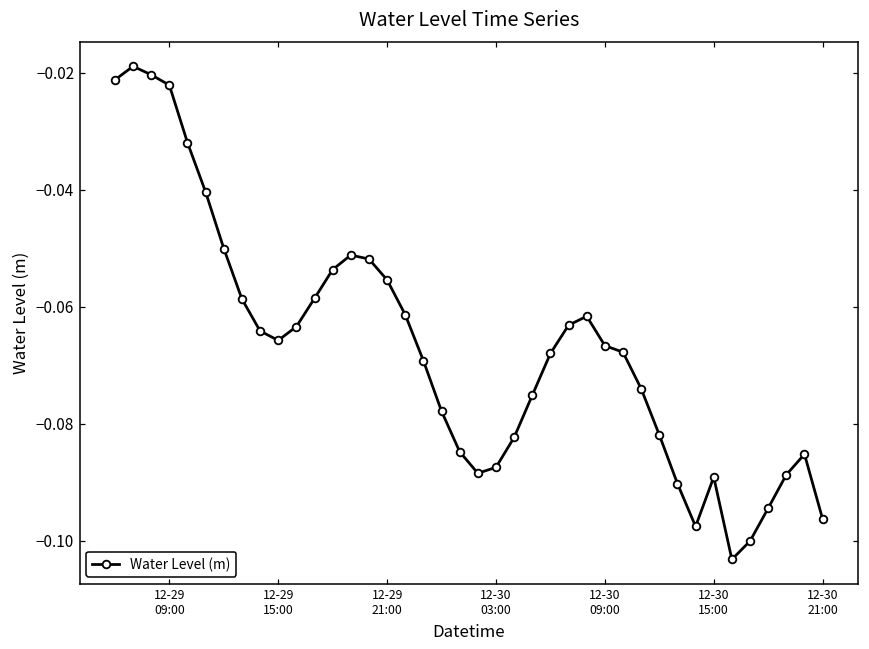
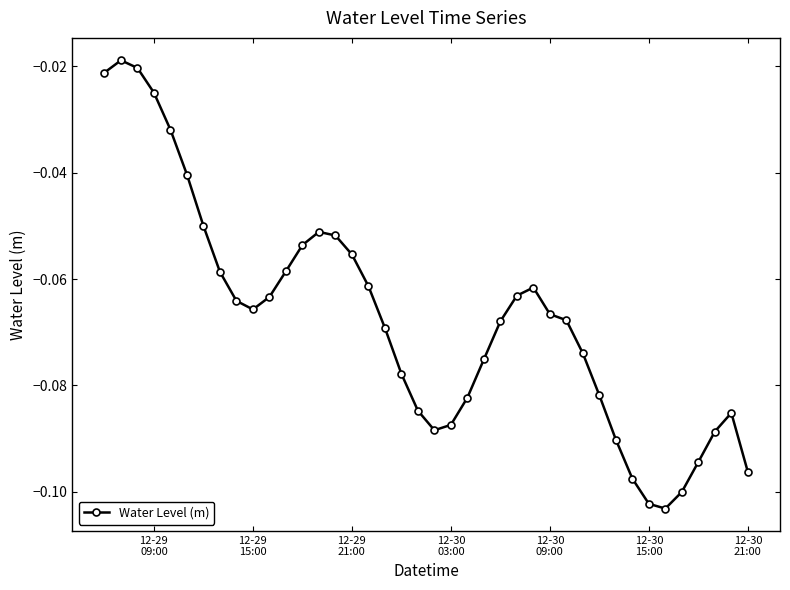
  {
-   "12-29 09:00": -0.022,
+   "12-29 09:00": -0.025,
    "12-29 15:00": -0.066,
    "12-29 21:00": -0.055,
    "12-30 03:00": -0.087,
    "12-30 09:00": -0.067,
-   "12-30 15:00": -0.089,
+   "12-30 15:00": -0.102,
    "12-30 21:00": -0.096
  }
